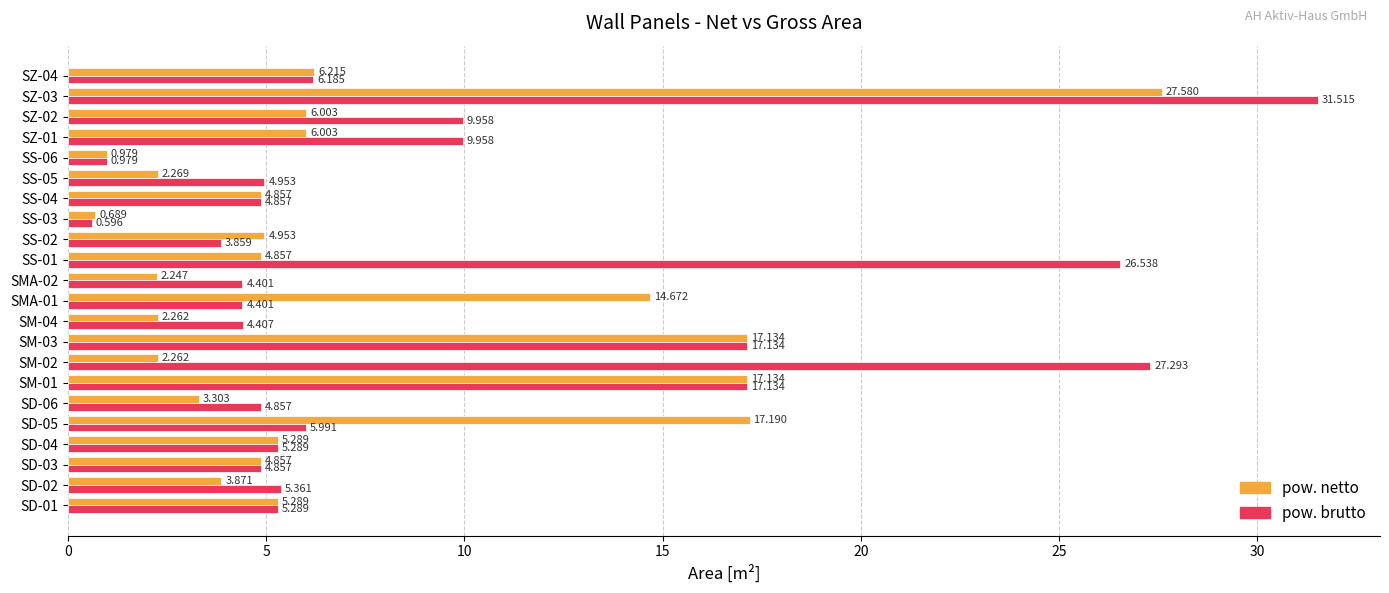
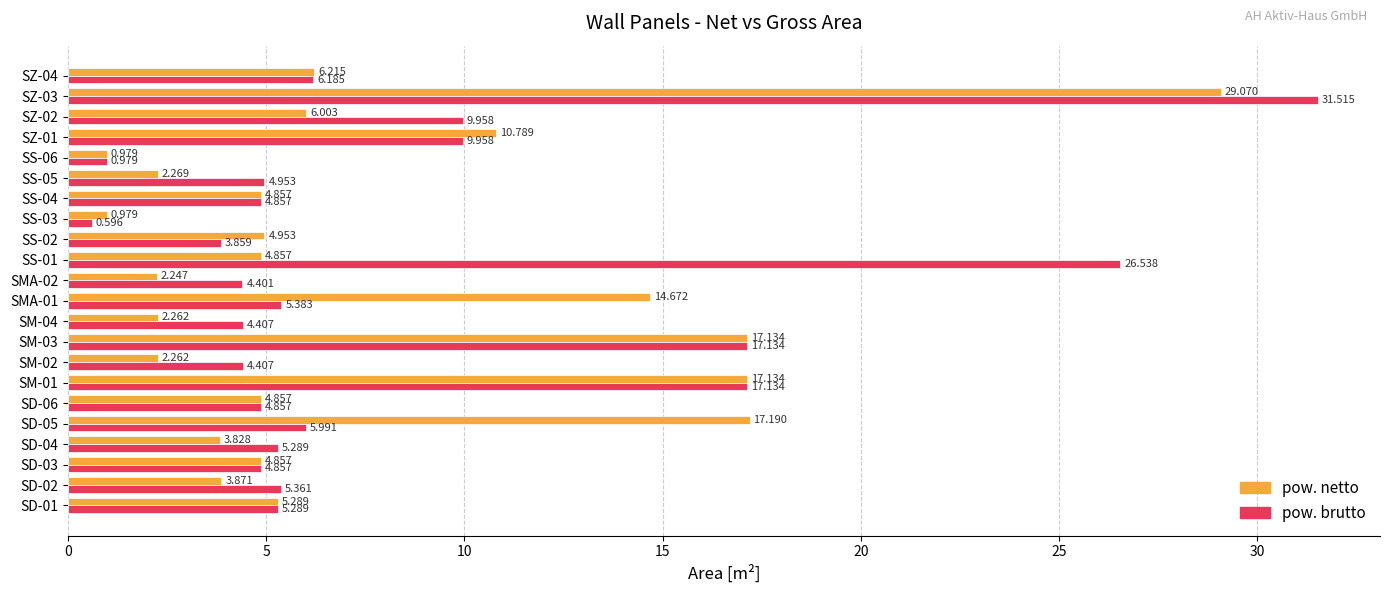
  {
    "pow. netto": {
-     "SZ-03": 27.580,
+     "SZ-03": 29.070,
      "SZ-02": 6.003,
-     "SZ-01": 6.003,
+     "SZ-01": 10.789,
      "SS-05": 2.269,
-     "SS-03": 0.689,
+     "SS-03": 0.979,
      "SS-02": 4.953,
      "SS-01": 4.857,
      "SMA-02": 2.247,
      "SMA-01": 14.672,
      "SM-04": 2.262,
      "SM-02": 2.262,
-     "SD-06": 3.303,
+     "SD-06": 4.857,
      "SD-05": 17.190,
-     "SD-04": 5.289,
+     "SD-04": 3.828,
      "SD-02": 3.871
    },
    "pow. brutto": {
      "SZ-03": 31.515,
      "SZ-02": 9.958,
      "SZ-01": 9.958,
      "SS-05": 4.953,
      "SS-03": 0.596,
      "SS-02": 3.859,
      "SS-01": 26.538,
      "SMA-02": 4.401,
-     "SMA-01": 4.401,
+     "SMA-01": 5.383,
      "SM-04": 4.407,
-     "SM-02": 27.293,
+     "SM-02": 4.407,
      "SD-05": 5.991,
      "SD-04": 5.289,
      "SD-02": 5.361
    }
  }
